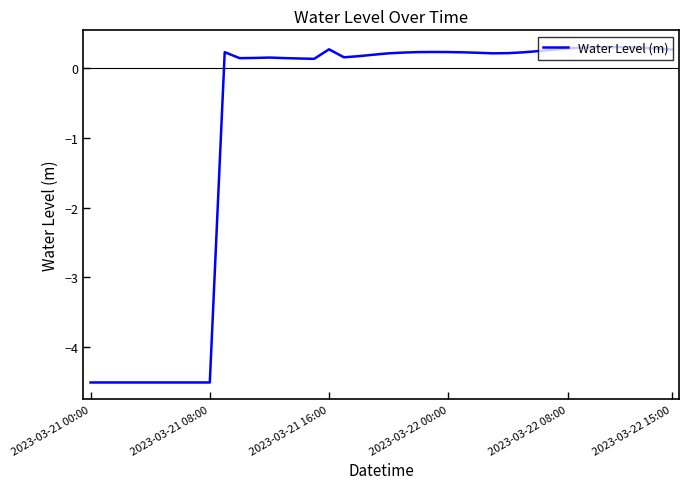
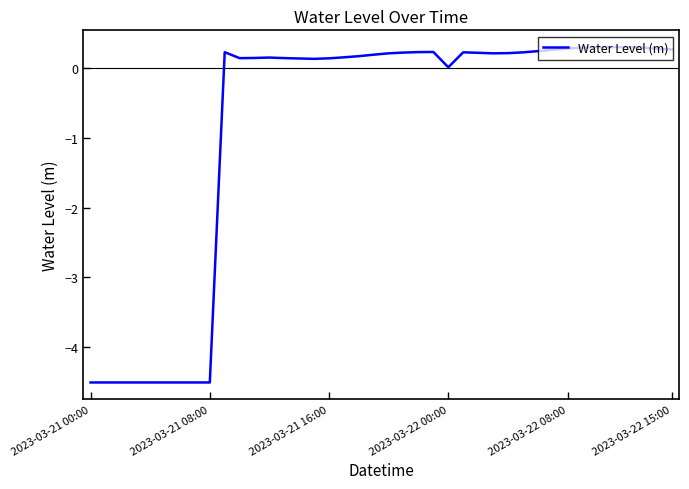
  {
    "2023-03-21 00:00": -4.5,
    "2023-03-21 08:00": -4.5,
-   "2023-03-21 16:00": 0.3,
-   "2023-03-22 00:00": 0.2
+   "2023-03-21 16:00": 0.1,
+   "2023-03-22 00:00": 0.0
  }
